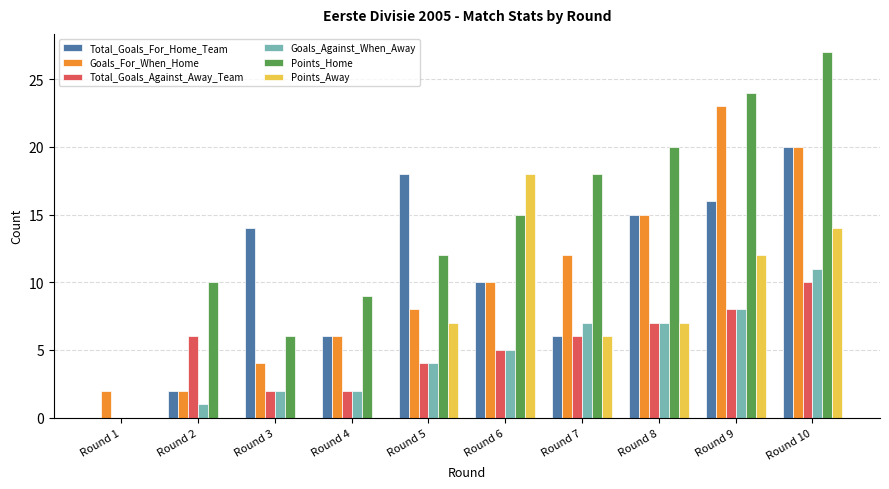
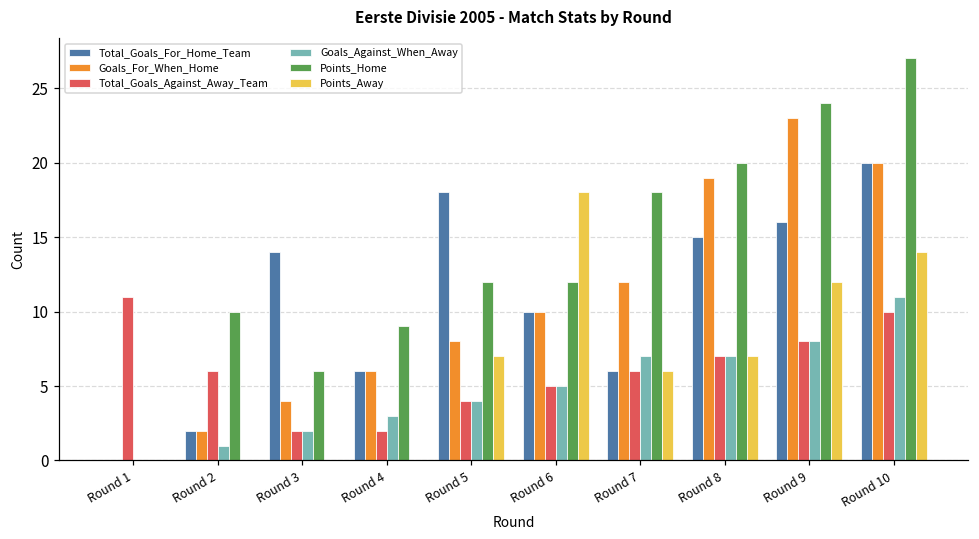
  {
    "Total_Goals_For_Home_Team": {
      "Round 1": 0,
      "Round 2": 2,
      "Round 3": 14,
      "Round 4": 6,
      "Round 5": 18,
      "Round 6": 10,
      "Round 7": 6,
      "Round 8": 15,
      "Round 9": 16,
      "Round 10": 20
    },
    "Goals_For_When_Home": {
-     "Round 1": 2,
+     "Round 1": 0,
      "Round 2": 2,
      "Round 3": 4,
      "Round 4": 6,
      "Round 5": 8,
      "Round 6": 10,
      "Round 7": 12,
-     "Round 8": 15,
+     "Round 8": 19,
      "Round 9": 23,
      "Round 10": 20
    },
    "Total_Goals_Against_Away_Team": {
-     "Round 1": 0,
+     "Round 1": 11,
      "Round 2": 6,
      "Round 3": 2,
      "Round 4": 2,
      "Round 5": 4,
      "Round 6": 5,
      "Round 7": 6,
      "Round 8": 7,
      "Round 9": 8,
      "Round 10": 10
    },
    "Goals_Against_When_Away": {
      "Round 1": 0,
      "Round 2": 1,
      "Round 3": 2,
-     "Round 4": 2,
+     "Round 4": 3,
      "Round 5": 4,
      "Round 6": 5,
      "Round 7": 7,
      "Round 8": 7,
      "Round 9": 8,
      "Round 10": 11
    },
    "Points_Home": {
      "Round 1": 0,
      "Round 2": 10,
      "Round 3": 6,
      "Round 4": 9,
      "Round 5": 12,
-     "Round 6": 15,
+     "Round 6": 12,
      "Round 7": 18,
      "Round 8": 20,
      "Round 9": 24,
      "Round 10": 27
    },
    "Points_Away": {
      "Round 1": 0,
      "Round 2": 0,
      "Round 3": 0,
      "Round 4": 0,
      "Round 5": 7,
      "Round 6": 18,
      "Round 7": 6,
      "Round 8": 7,
      "Round 9": 12,
      "Round 10": 14
    }
  }
